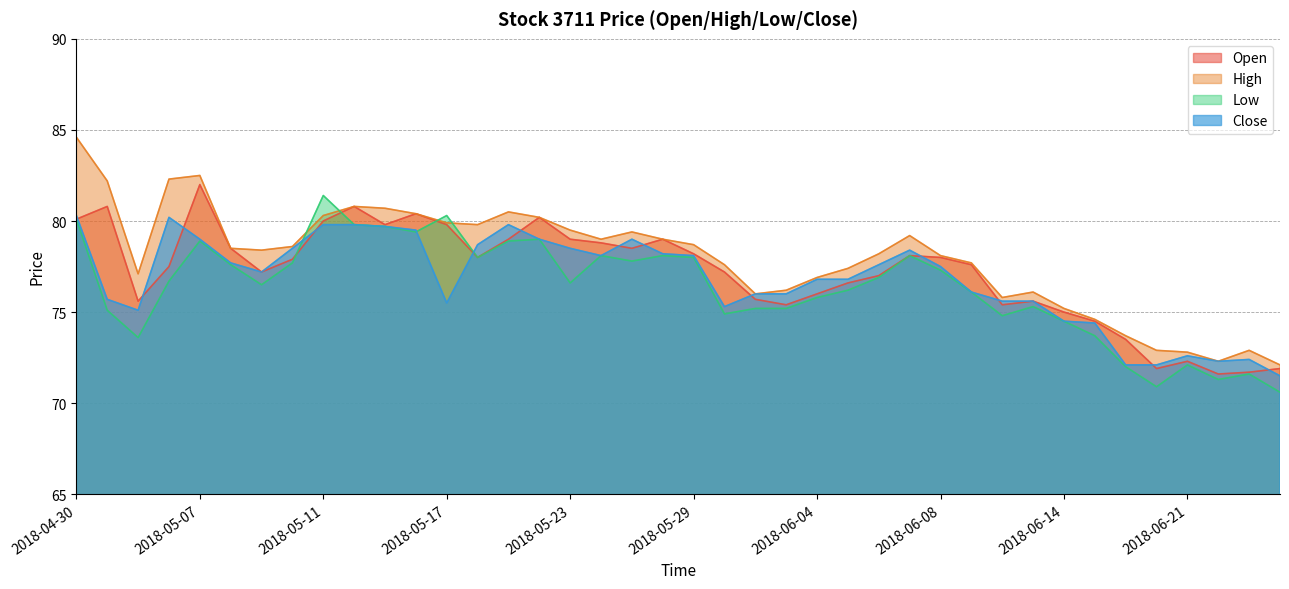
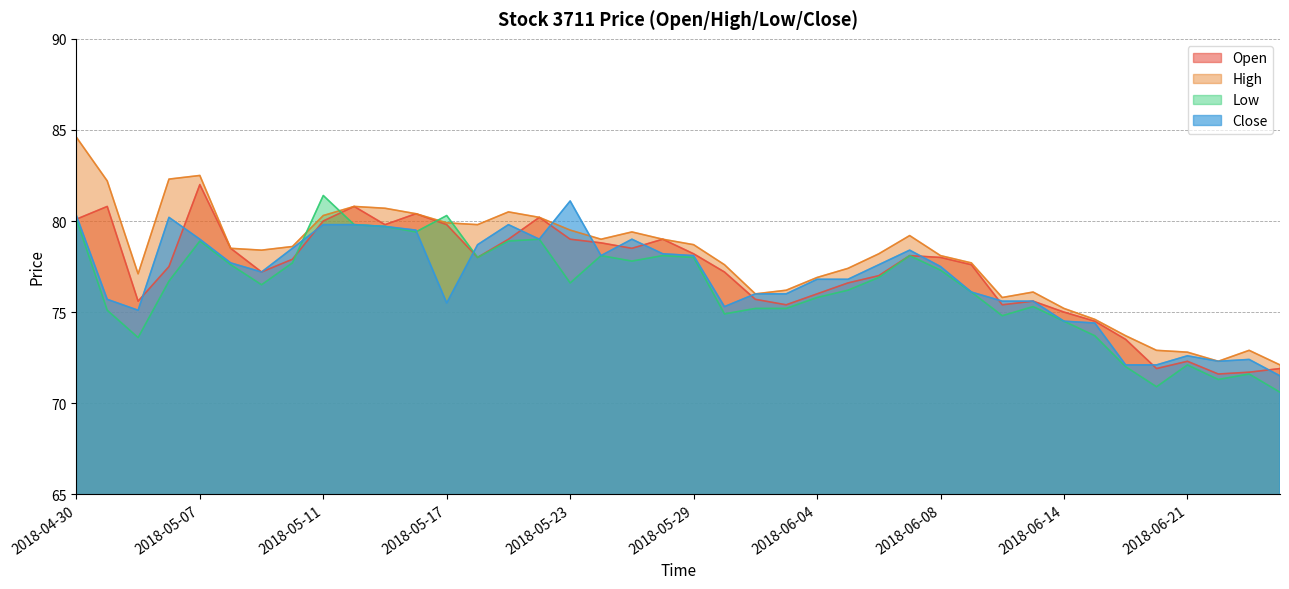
  {
    "Low": {
      "2018-05-11": 81.4,
      "2018-05-17": 80.3,
      "2018-05-23": 76.6,
      "2018-06-04": 75.8,
      "2018-06-08": 77.3,
      "2018-06-21": 72.1
    },
    "Close": {
      "2018-04-30": 80.3,
      "2018-05-11": 79.8,
      "2018-05-17": 75.5,
-     "2018-05-23": 78.5,
+     "2018-05-23": 81.1,
      "2018-06-08": 77.5,
      "2018-06-21": 72.6
    }
  }
